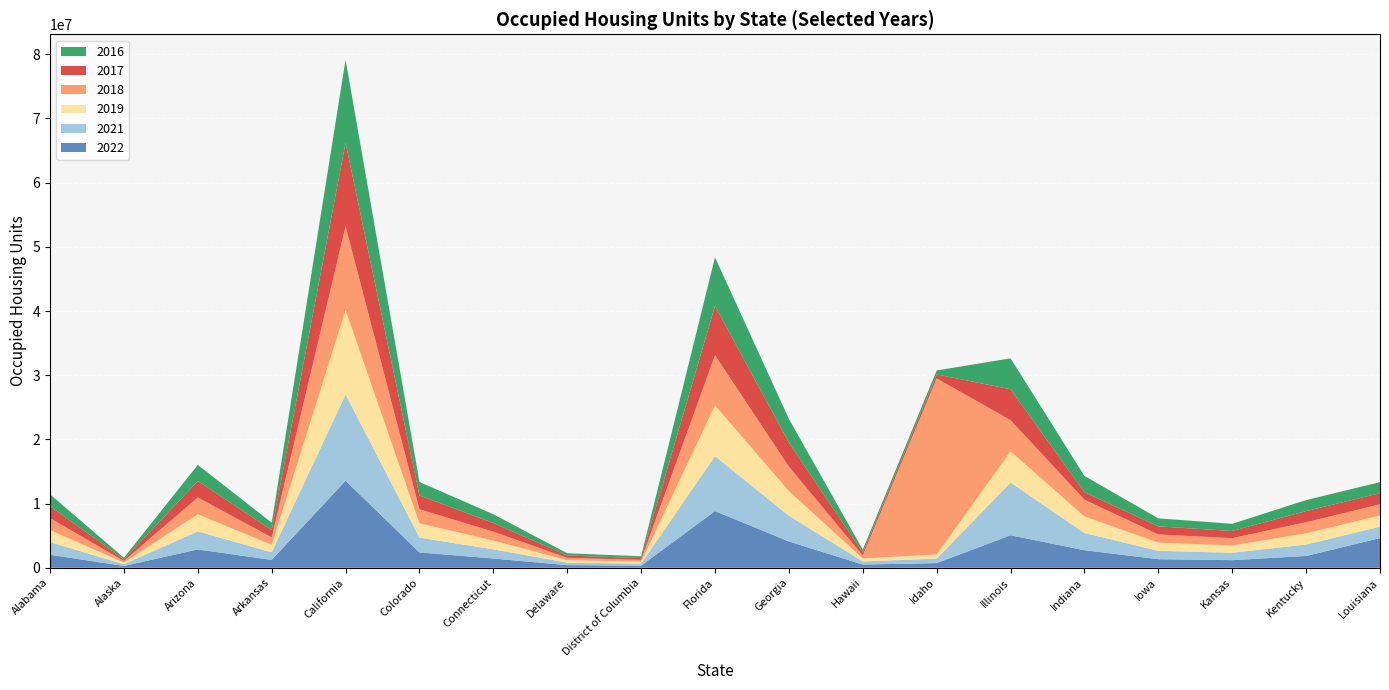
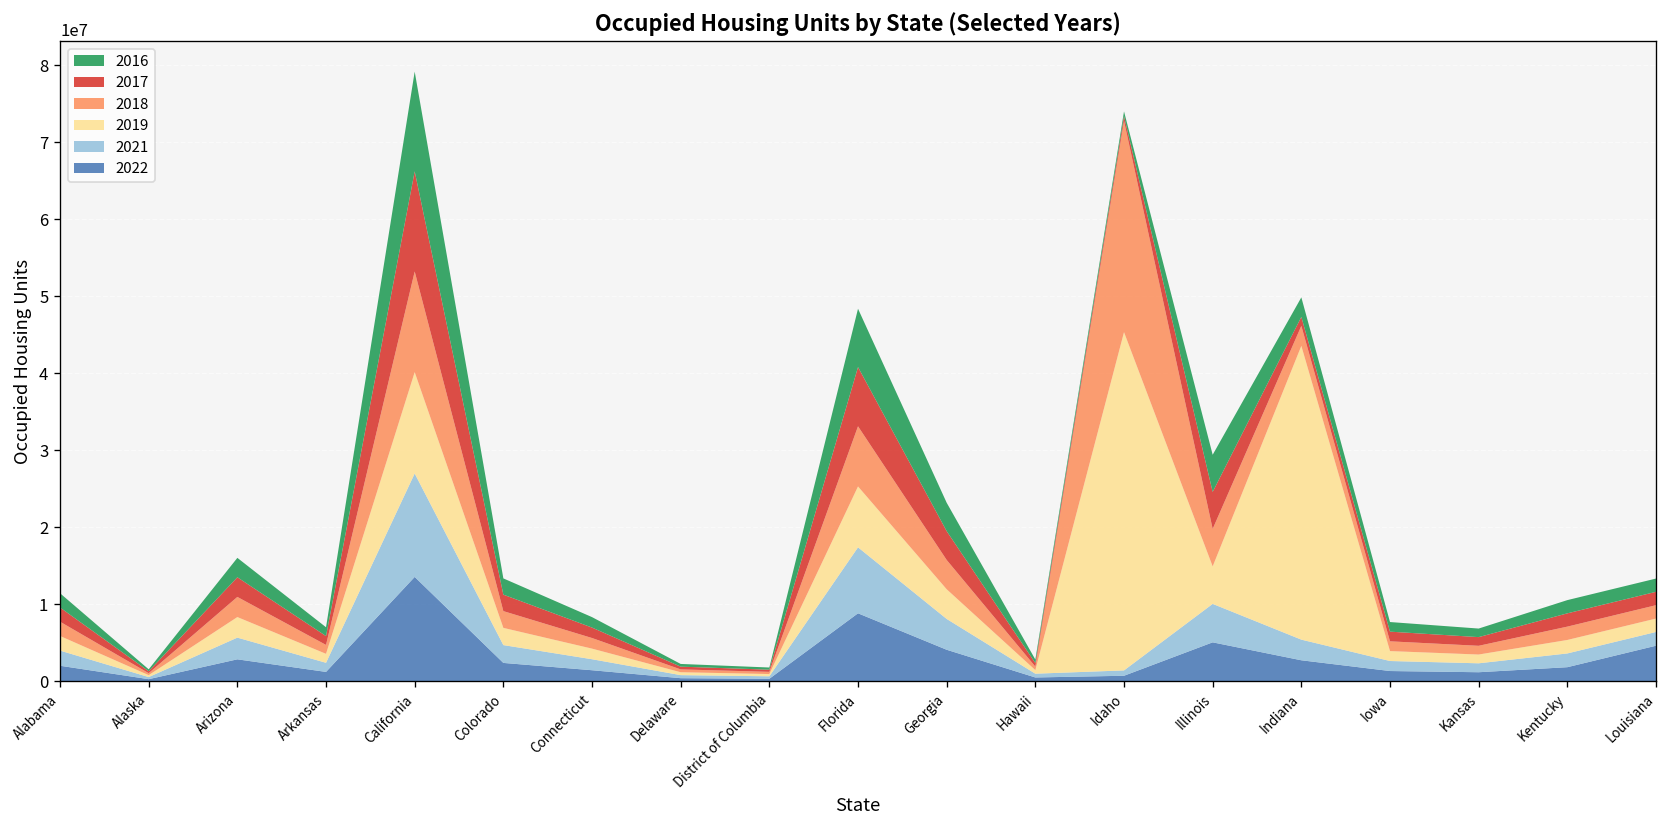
  {
    "2022": {
      "Alabama": 2000000,
      "Arizona": 3000000,
      "Arkansas": 1000000,
      "California": 14000000,
      "Colorado": 2000000,
      "Connecticut": 1000000,
      "Florida": 9000000,
      "Georgia": 4000000,
      "Hawaii": 0,
      "Idaho": 1000000,
      "Illinois": 5000000,
      "Indiana": 3000000,
      "Iowa": 1000000,
      "Kansas": 1000000,
      "Kentucky": 2000000,
      "Louisiana": 5000000
    },
    "2021": {
      "Alabama": 2000000,
      "Arizona": 3000000,
      "Arkansas": 1000000,
      "California": 13000000,
      "Colorado": 2000000,
      "Connecticut": 1000000,
      "Florida": 9000000,
      "Georgia": 4000000,
      "Hawaii": 0,
      "Idaho": 1000000,
-     "Illinois": 8000000,
+     "Illinois": 5000000,
      "Indiana": 3000000,
      "Iowa": 1000000,
      "Kansas": 1000000,
      "Kentucky": 2000000,
      "Louisiana": 2000000
    },
    "2019": {
      "Alabama": 2000000,
      "Arizona": 3000000,
      "Arkansas": 1000000,
      "California": 13000000,
      "Colorado": 2000000,
      "Connecticut": 1000000,
      "Florida": 8000000,
      "Georgia": 4000000,
      "Hawaii": 0,
-     "Idaho": 1000000,
+     "Idaho": 44000000,
      "Illinois": 5000000,
-     "Indiana": 3000000,
+     "Indiana": 38000000,
      "Iowa": 1000000,
      "Kansas": 1000000,
      "Kentucky": 2000000,
      "Louisiana": 2000000
    },
    "2018": {
      "Alabama": 2000000,
      "Arizona": 3000000,
      "Arkansas": 1000000,
      "California": 13000000,
      "Colorado": 2000000,
      "Connecticut": 1000000,
      "Florida": 8000000,
      "Georgia": 4000000,
      "Hawaii": 0,
      "Idaho": 27000000,
      "Illinois": 5000000,
      "Indiana": 3000000,
      "Iowa": 1000000,
      "Kansas": 1000000,
      "Kentucky": 2000000,
      "Louisiana": 2000000
    },
    "2017": {
      "Alabama": 2000000,
      "Arizona": 3000000,
      "Arkansas": 1000000,
      "California": 13000000,
      "Colorado": 2000000,
      "Connecticut": 1000000,
      "Florida": 8000000,
      "Georgia": 4000000,
      "Hawaii": 0,
      "Idaho": 1000000,
      "Illinois": 5000000,
      "Indiana": 1000000,
      "Iowa": 1000000,
      "Kansas": 1000000,
      "Kentucky": 2000000,
      "Louisiana": 2000000
    },
    "2016": {
      "Alabama": 2000000,
      "Arizona": 3000000,
      "Arkansas": 1000000,
      "California": 13000000,
      "Colorado": 2000000,
      "Connecticut": 1000000,
      "Florida": 8000000,
      "Georgia": 4000000,
      "Hawaii": 0,
      "Idaho": 1000000,
      "Illinois": 5000000,
      "Indiana": 3000000,
      "Iowa": 1000000,
      "Kansas": 1000000,
      "Kentucky": 2000000,
      "Louisiana": 2000000
    }
  }
